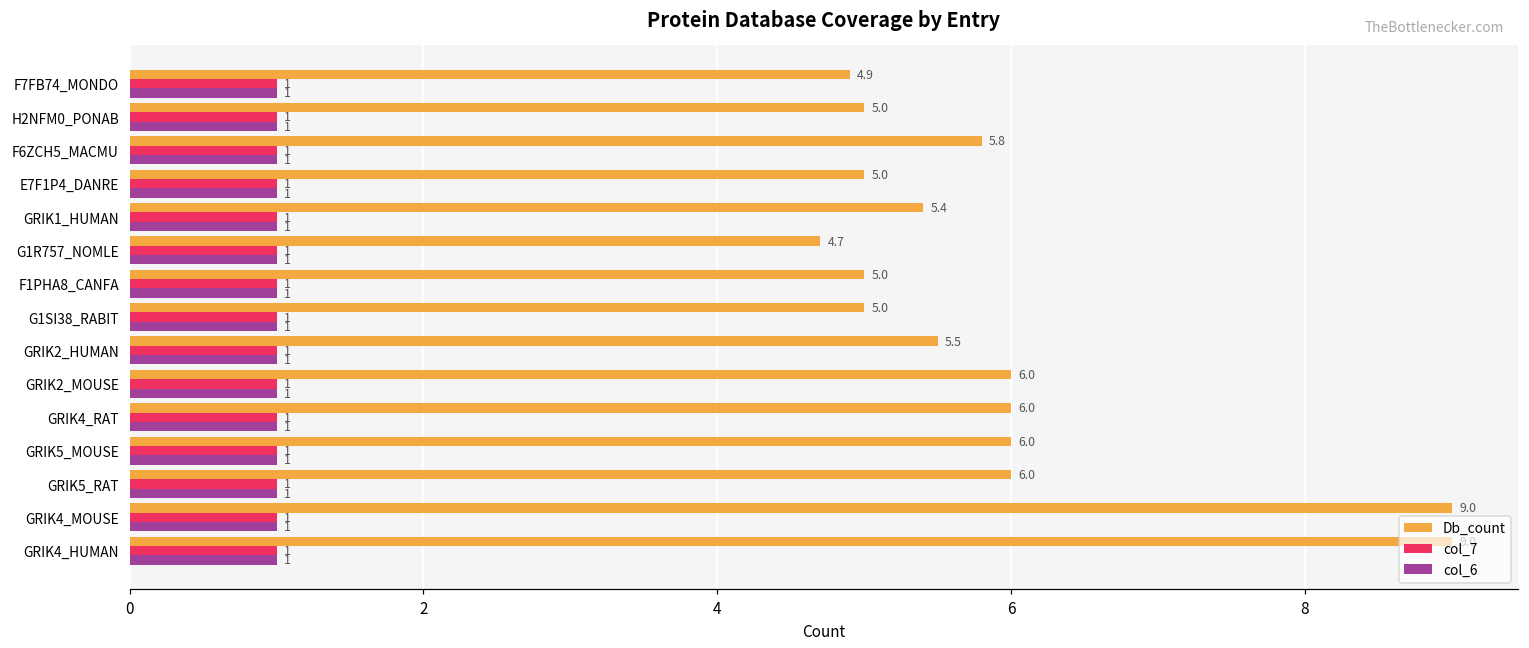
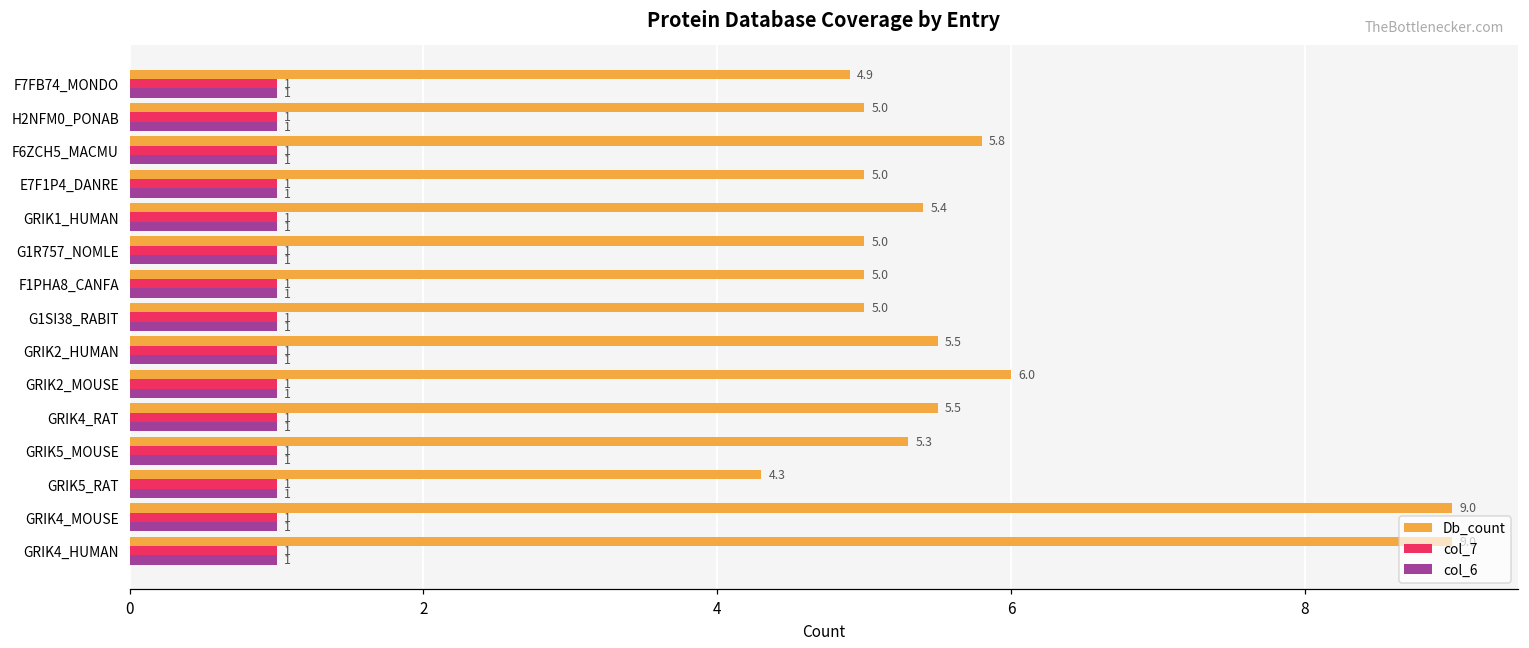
  {
    "Db_count": {
      "F7FB74_MONDO": 4.9,
      "H2NFM0_PONAB": 5.0,
      "F6ZCH5_MACMU": 5.8,
      "E7F1P4_DANRE": 5.0,
      "GRIK1_HUMAN": 5.4,
-     "G1R757_NOMLE": 4.7,
+     "G1R757_NOMLE": 5.0,
      "F1PHA8_CANFA": 5.0,
      "G1SI38_RABIT": 5.0,
      "GRIK2_HUMAN": 5.5,
      "GRIK2_MOUSE": 6.0,
-     "GRIK4_RAT": 6.0,
-     "GRIK5_MOUSE": 6.0,
-     "GRIK5_RAT": 6.0,
+     "GRIK4_RAT": 5.5,
+     "GRIK5_MOUSE": 5.3,
+     "GRIK5_RAT": 4.3,
      "GRIK4_MOUSE": 9.0
    },
    "col_7": {
      "F7FB74_MONDO": 1,
      "H2NFM0_PONAB": 1,
      "F6ZCH5_MACMU": 1,
      "E7F1P4_DANRE": 1,
      "GRIK1_HUMAN": 1,
      "G1R757_NOMLE": 1,
      "G1SI38_RABIT": 1,
      "GRIK2_HUMAN": 1,
      "GRIK2_MOUSE": 1,
      "GRIK4_RAT": 1,
      "GRIK5_MOUSE": 1,
      "GRIK5_RAT": 1,
      "GRIK4_HUMAN": 1
    },
    "col_6": {
      "F7FB74_MONDO": 1,
      "H2NFM0_PONAB": 1,
      "F6ZCH5_MACMU": 1,
      "E7F1P4_DANRE": 1,
      "GRIK1_HUMAN": 1,
      "G1R757_NOMLE": 1,
      "F1PHA8_CANFA": 1,
      "G1SI38_RABIT": 1,
      "GRIK2_HUMAN": 1,
      "GRIK2_MOUSE": 1,
      "GRIK4_RAT": 1,
      "GRIK5_MOUSE": 1,
      "GRIK5_RAT": 1,
      "GRIK4_HUMAN": 1
    }
  }
